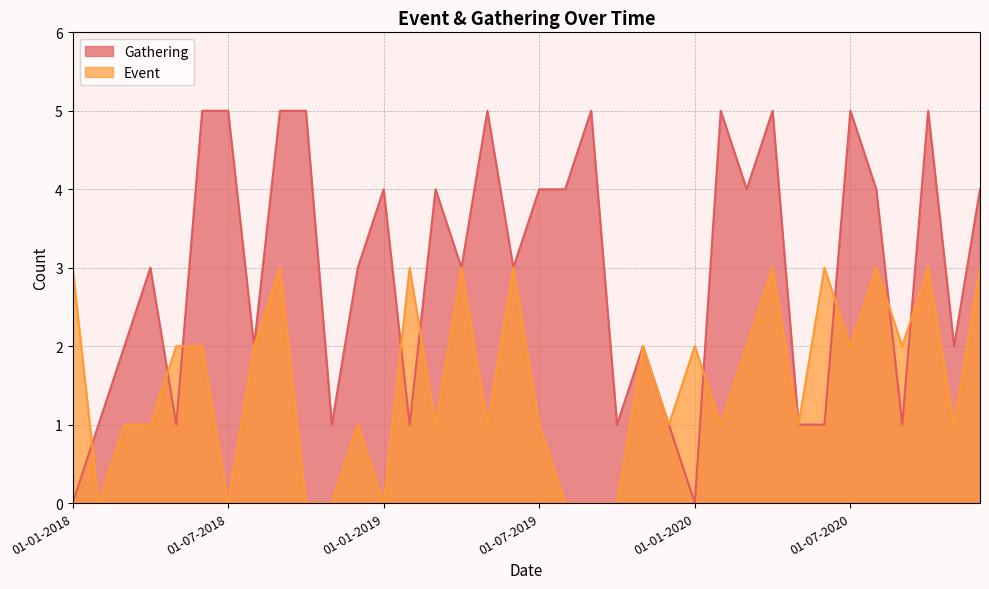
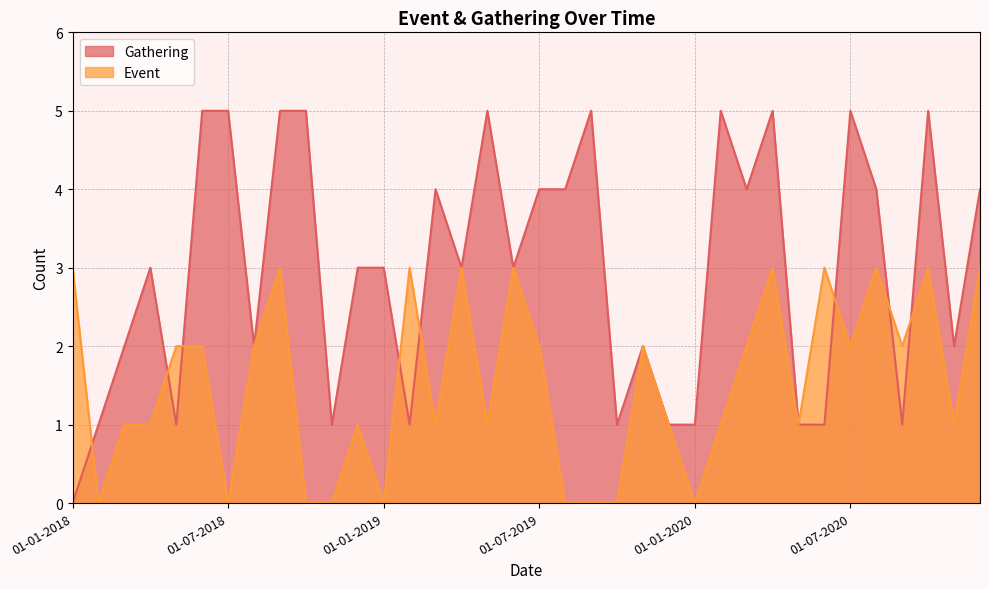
  {
    "Gathering": {
      "01-01-2018": 0,
      "01-07-2018": 5,
-     "01-01-2019": 4,
+     "01-01-2019": 3,
      "01-07-2019": 4,
-     "01-01-2020": 0,
+     "01-01-2020": 1,
      "01-07-2020": 5
    },
    "Event": {
      "01-01-2018": 3,
      "01-07-2018": 0,
      "01-01-2019": 0,
-     "01-07-2019": 1,
-     "01-01-2020": 2,
+     "01-07-2019": 2,
+     "01-01-2020": 0,
      "01-07-2020": 2
    }
  }
